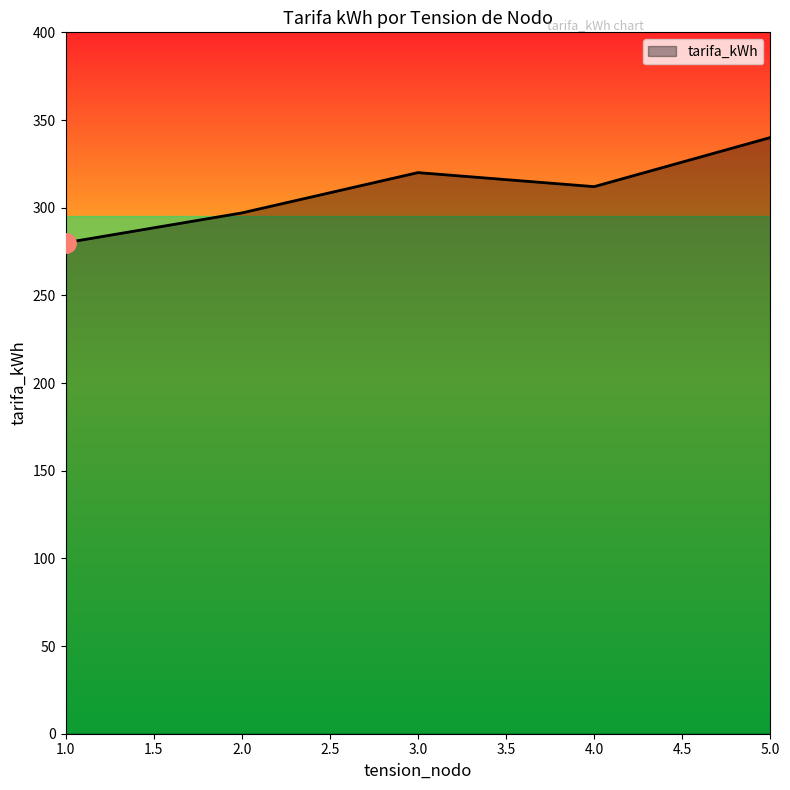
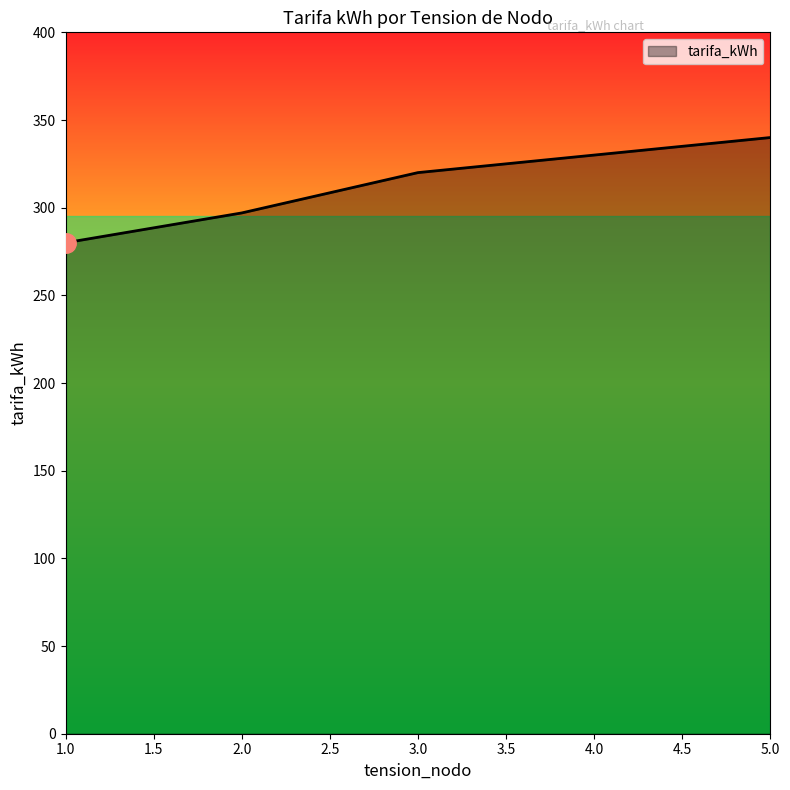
  {
    "tarifa_kWh": {
      "2.0": 297,
      "3.0": 320,
-     "4.0": 312,
+     "4.0": 330,
      "5.0": 340
    }
  }
